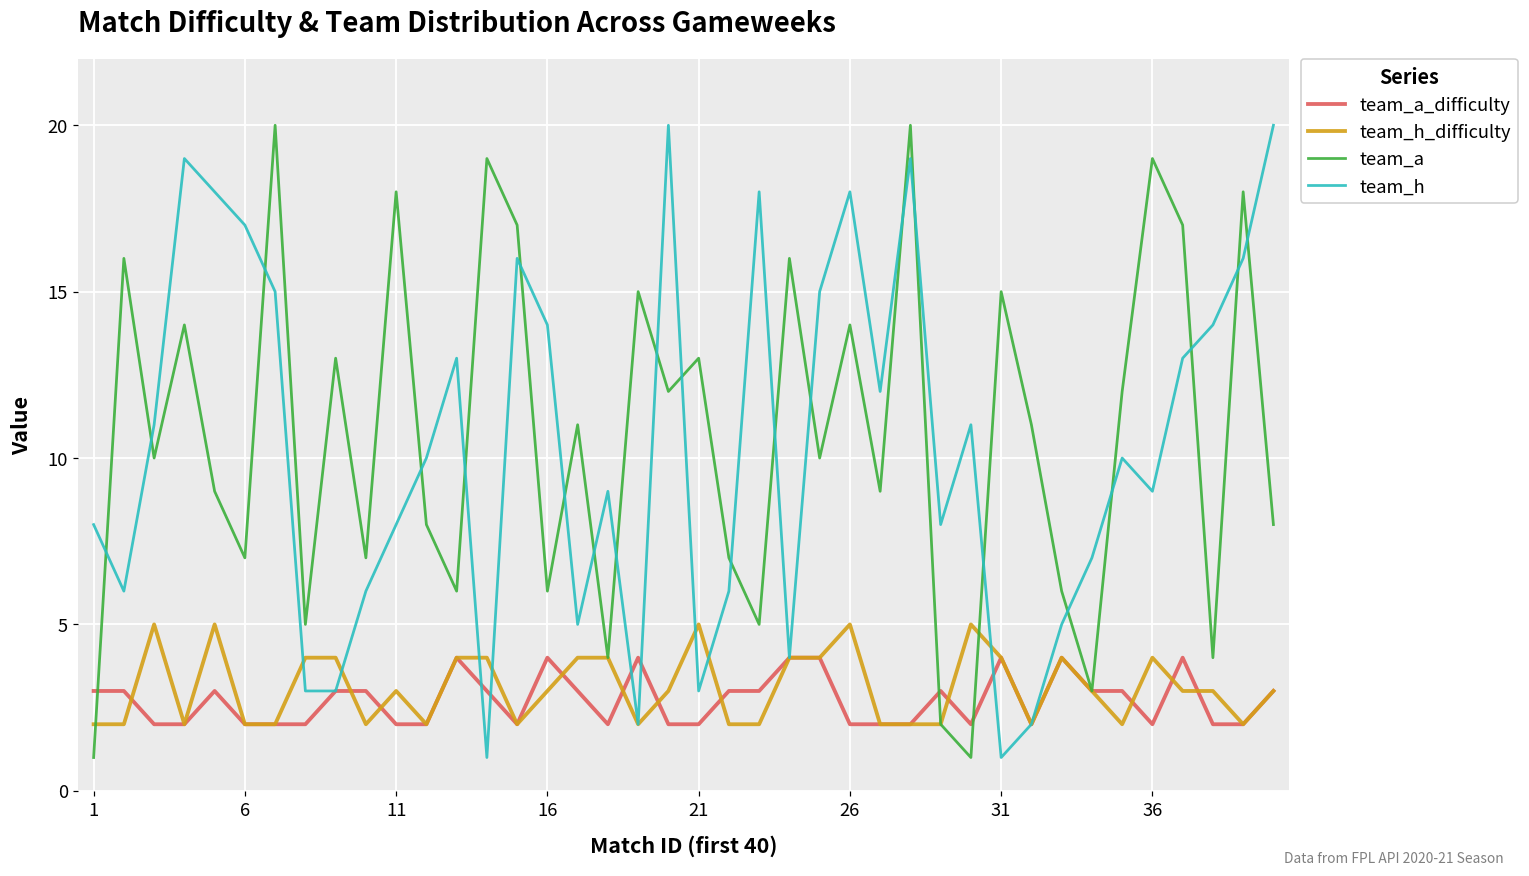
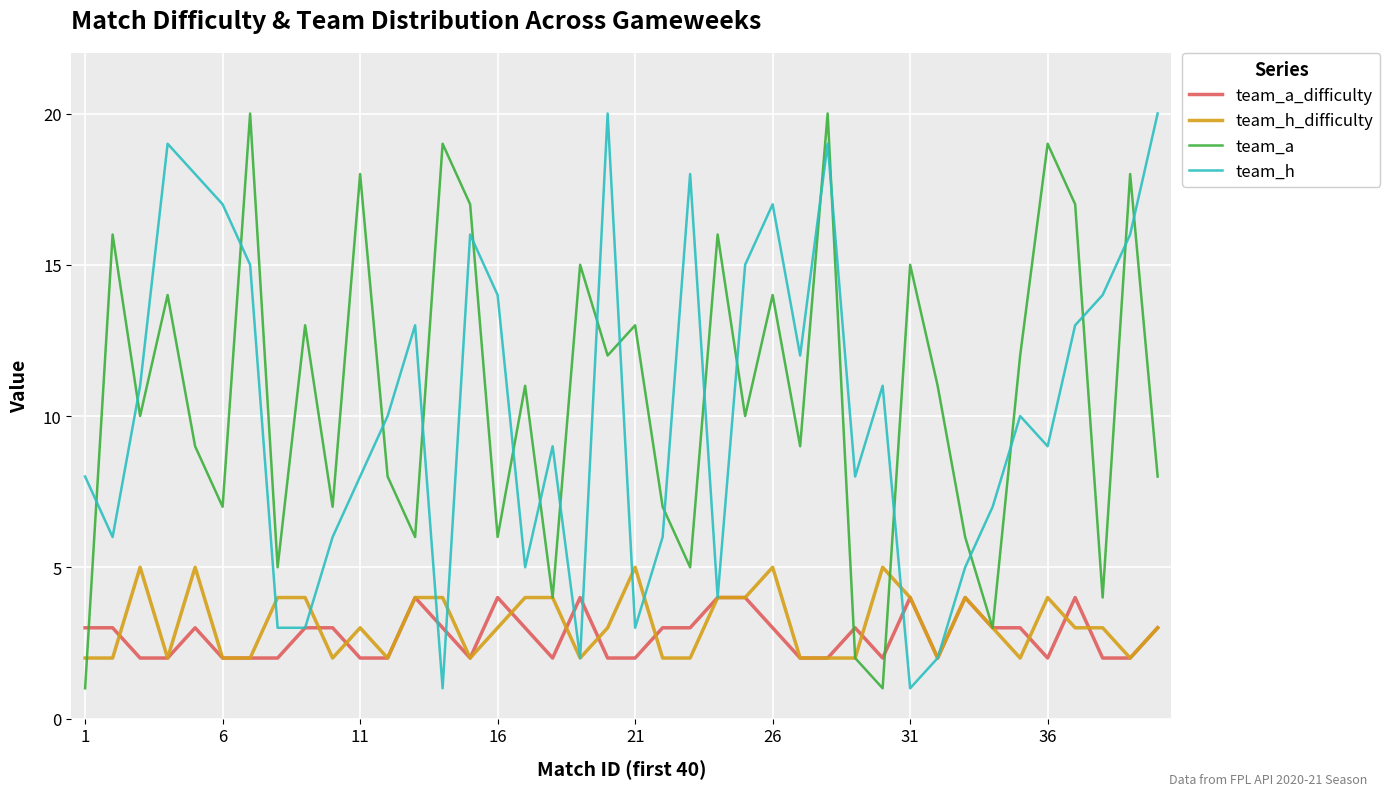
  {
    "team_a_difficulty": {
      "1": 3,
      "11": 2,
      "16": 4,
      "21": 2,
-     "26": 2,
+     "26": 3,
      "36": 2
    },
    "team_h_difficulty": {
      "1": 2,
      "11": 3,
      "16": 3,
      "21": 5,
      "26": 5,
      "36": 4
    },
    "team_a": {
      "1": 1,
      "6": 7,
      "11": 18,
      "16": 6,
      "21": 13,
      "26": 14,
      "31": 15,
      "36": 19
    },
    "team_h": {
      "1": 8,
      "6": 17,
      "11": 8,
      "16": 14,
      "21": 3,
-     "26": 18,
+     "26": 17,
      "31": 1,
      "36": 9
    }
  }
